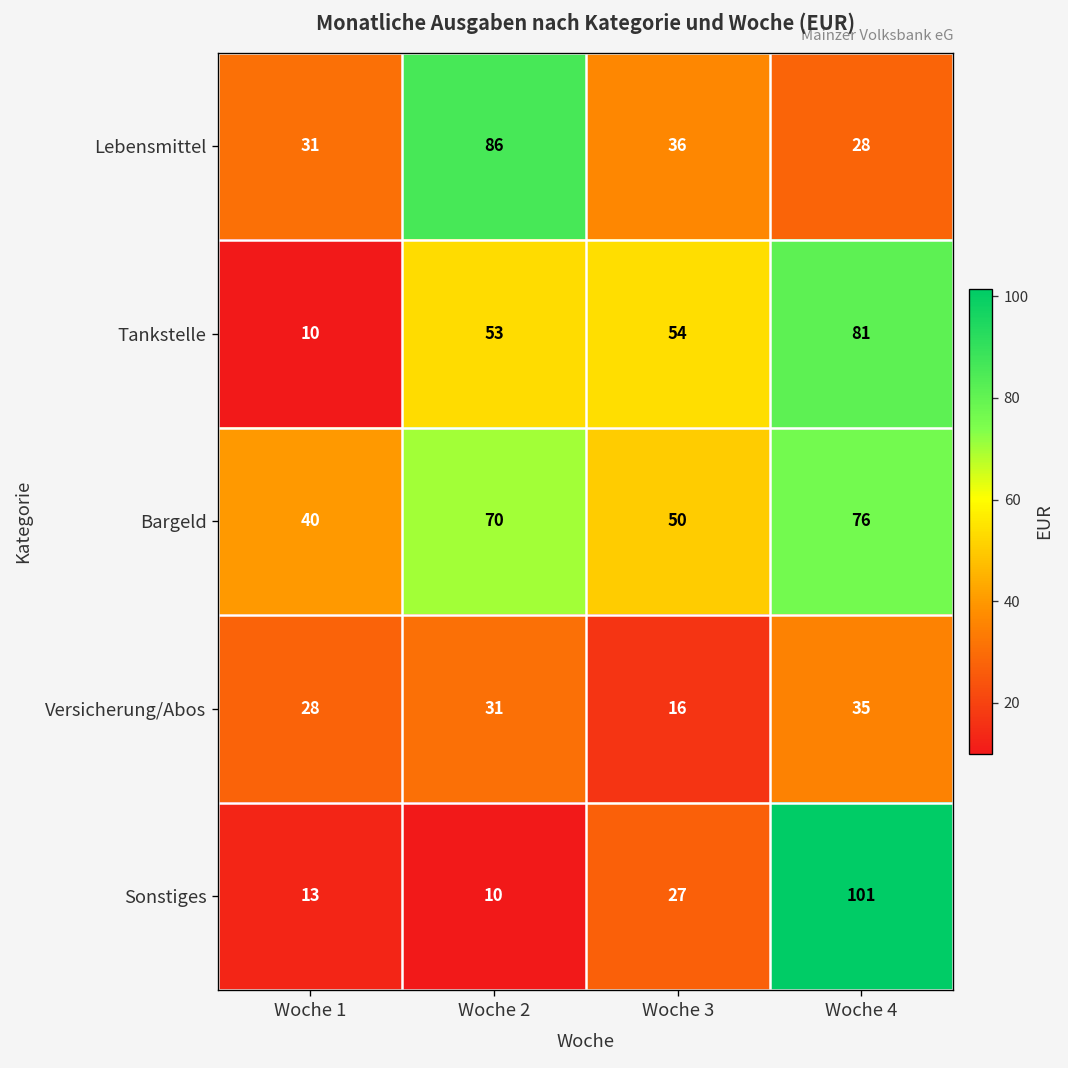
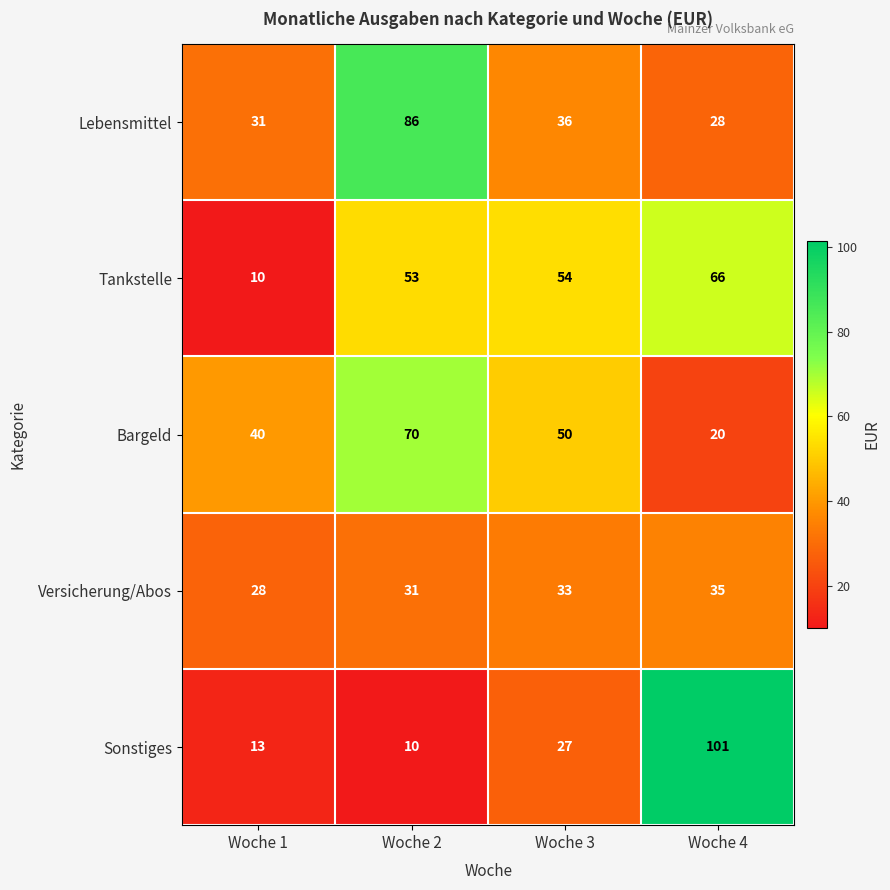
  {
    "Lebensmittel": {
      "Woche 1": 31,
      "Woche 2": 86,
      "Woche 3": 36,
      "Woche 4": 28
    },
    "Tankstelle": {
      "Woche 1": 10,
      "Woche 2": 53,
      "Woche 3": 54,
-     "Woche 4": 81
+     "Woche 4": 66
    },
    "Bargeld": {
      "Woche 1": 40,
      "Woche 2": 70,
      "Woche 3": 50,
-     "Woche 4": 76
+     "Woche 4": 20
    },
    "Versicherung/Abos": {
      "Woche 1": 28,
      "Woche 2": 31,
-     "Woche 3": 16,
+     "Woche 3": 33,
      "Woche 4": 35
    },
    "Sonstiges": {
      "Woche 1": 13,
      "Woche 2": 10,
      "Woche 3": 27,
      "Woche 4": 101
    }
  }
